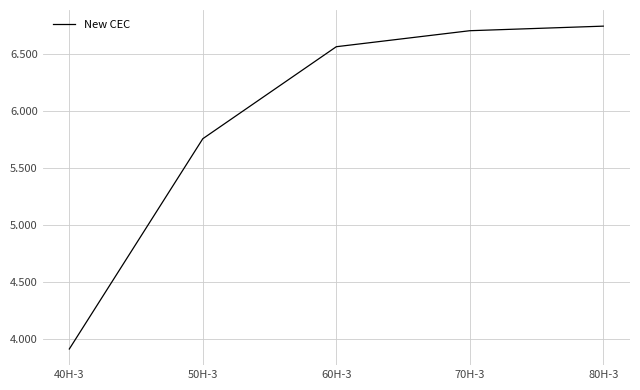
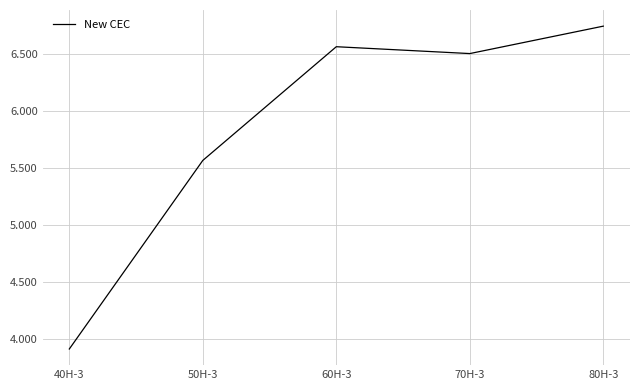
  {
    "40H-3": 3.92,
-   "50H-3": 5.76,
+   "50H-3": 5.57,
    "60H-3": 6.56,
-   "70H-3": 6.7,
+   "70H-3": 6.5,
    "80H-3": 6.74
  }
